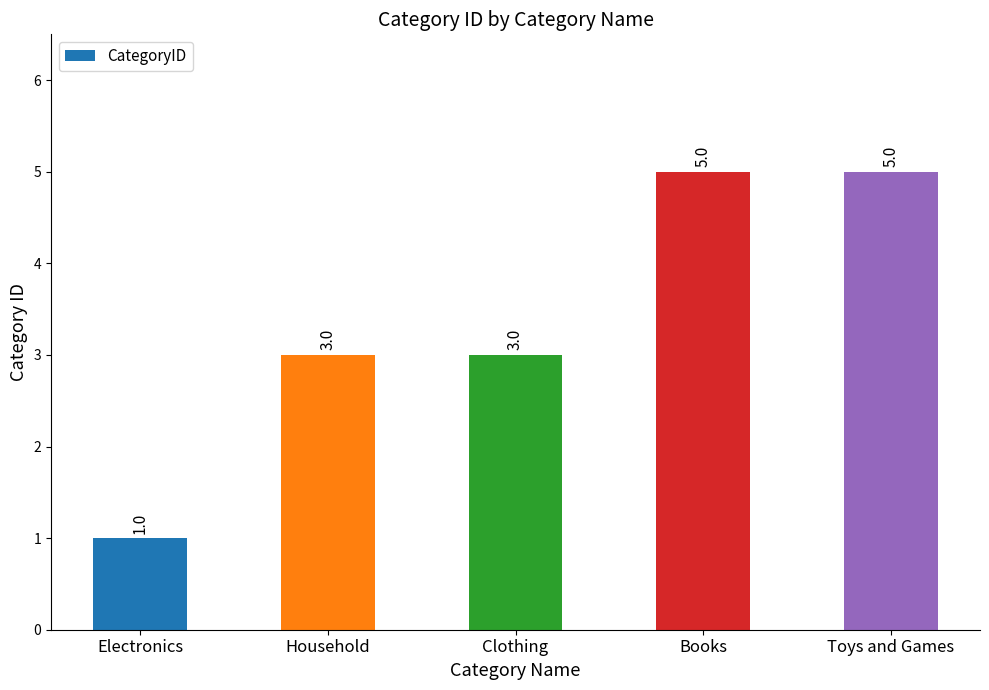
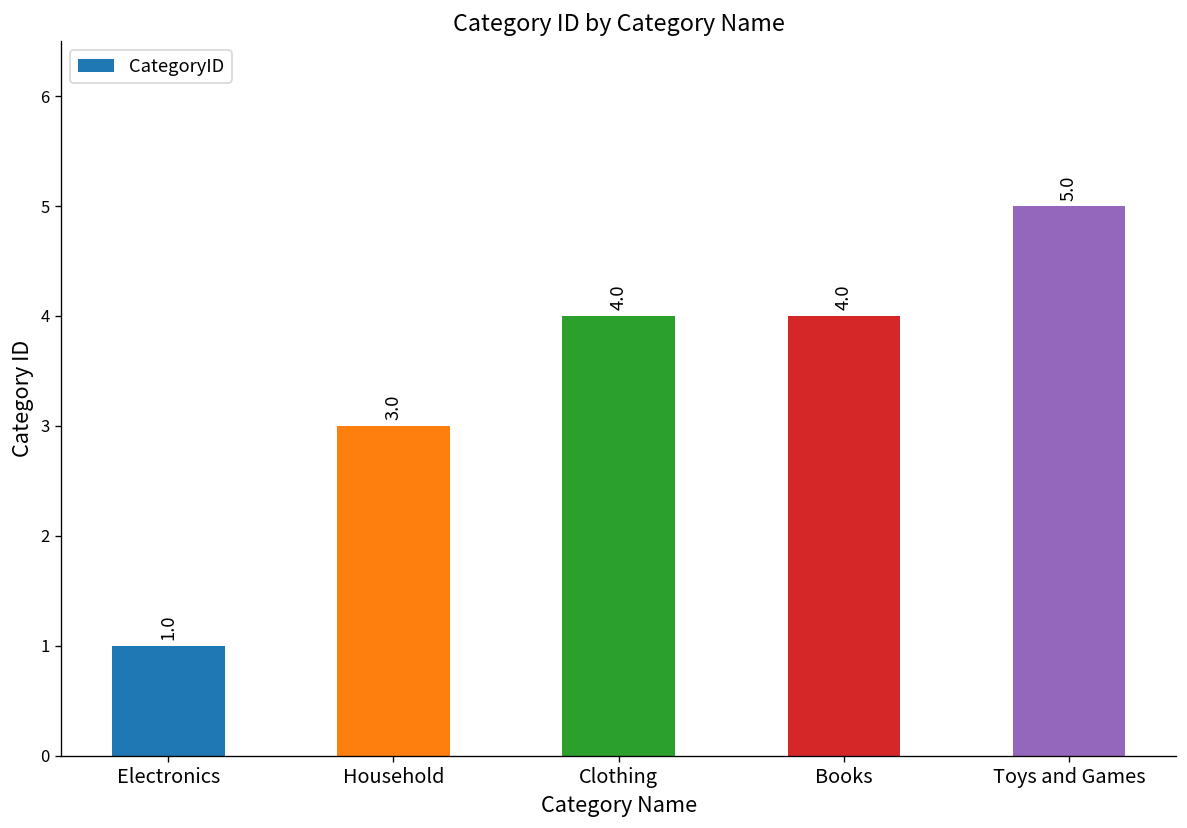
  {
    "Electronics": 1.0,
    "Household": 3.0,
-   "Clothing": 3.0,
-   "Books": 5.0,
+   "Clothing": 4.0,
+   "Books": 4.0,
    "Toys and Games": 5.0
  }
